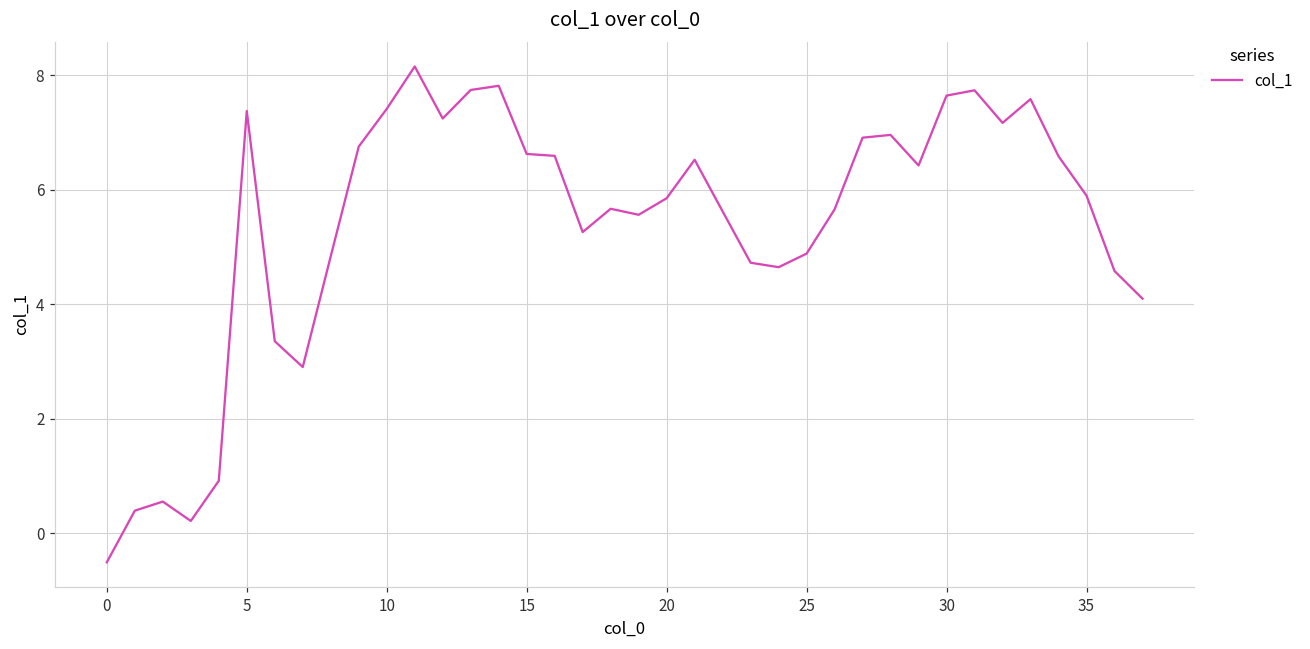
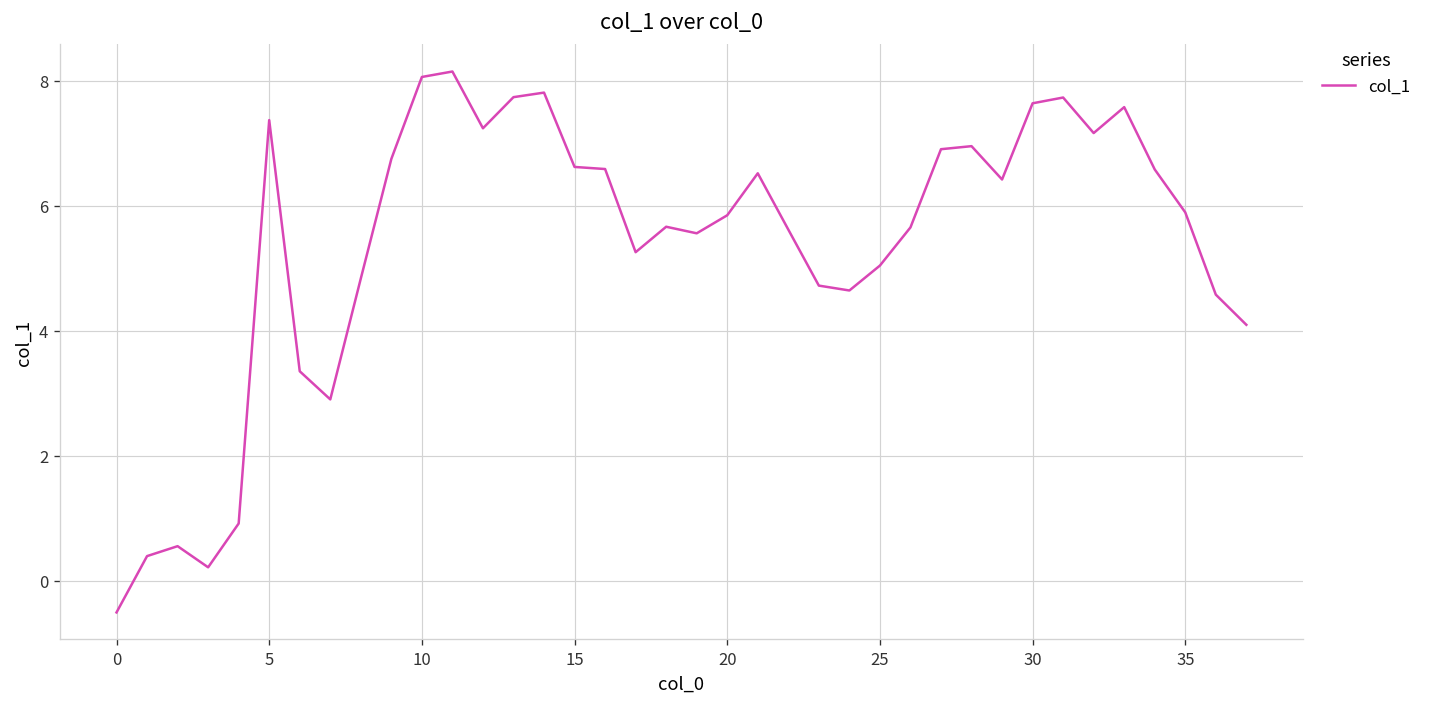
  {
    "0": -0.5,
    "5": 7.4,
-   "10": 7.4,
+   "10": 8.1,
    "15": 6.6,
    "20": 5.8,
-   "25": 4.9,
+   "25": 5.0,
    "30": 7.6,
    "35": 5.9
  }
